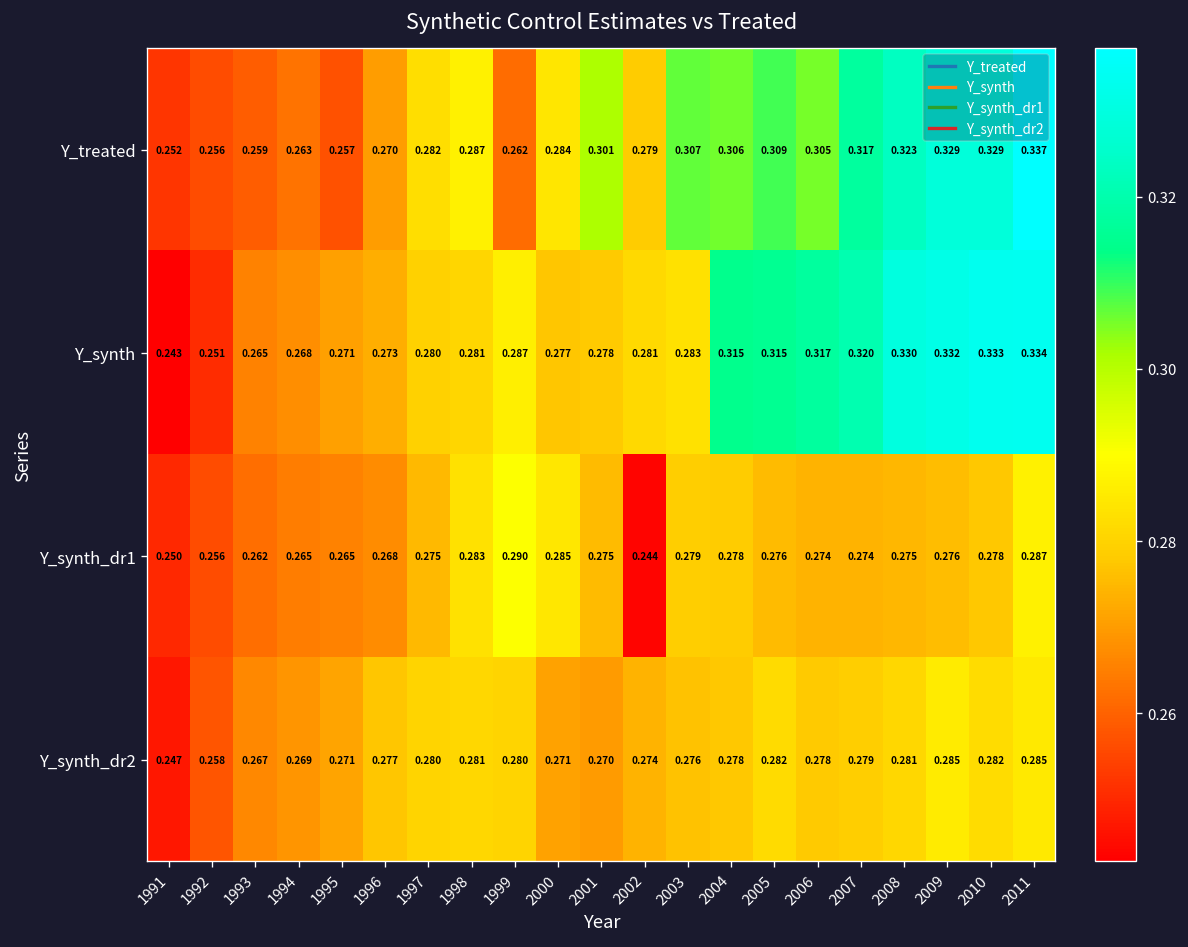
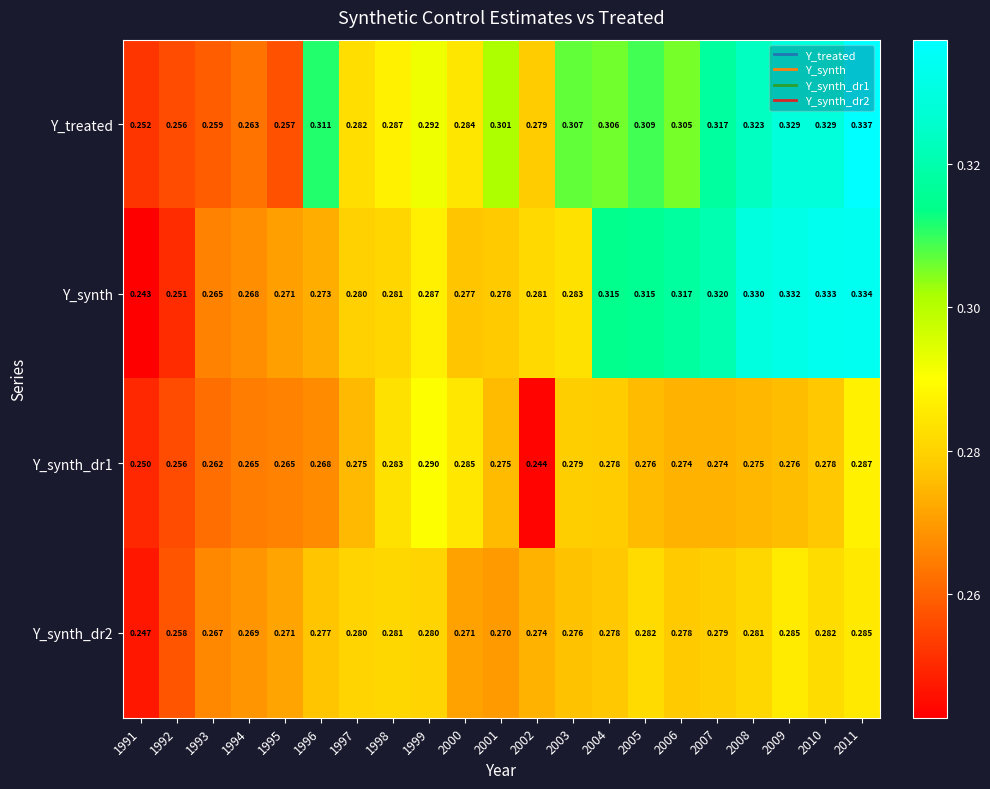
  {
    "Y_treated": {
      "1991": 0.252,
      "1992": 0.256,
      "1993": 0.259,
      "1994": 0.263,
      "1995": 0.257,
-     "1996": 0.270,
+     "1996": 0.311,
      "1997": 0.282,
      "1998": 0.287,
-     "1999": 0.262,
+     "1999": 0.292,
      "2000": 0.284,
      "2001": 0.301,
      "2002": 0.279,
      "2003": 0.307,
      "2004": 0.306,
      "2005": 0.309,
      "2006": 0.305,
      "2007": 0.317,
      "2008": 0.323,
      "2009": 0.329,
      "2010": 0.329,
      "2011": 0.337
    },
    "Y_synth": {
      "1991": 0.243,
      "1992": 0.251,
      "1993": 0.265,
      "1994": 0.268,
      "1995": 0.271,
      "1996": 0.273,
      "1997": 0.280,
      "1998": 0.281,
      "1999": 0.287,
      "2000": 0.277,
      "2001": 0.278,
      "2002": 0.281,
      "2003": 0.283,
      "2004": 0.315,
      "2005": 0.315,
      "2006": 0.317,
      "2007": 0.320,
      "2008": 0.330,
      "2009": 0.332,
      "2010": 0.333,
      "2011": 0.334
    },
    "Y_synth_dr1": {
      "1991": 0.250,
      "1992": 0.256,
      "1993": 0.262,
      "1994": 0.265,
      "1995": 0.265,
      "1996": 0.268,
      "1997": 0.275,
      "1998": 0.283,
      "1999": 0.290,
      "2000": 0.285,
      "2001": 0.275,
      "2002": 0.244,
      "2003": 0.279,
      "2004": 0.278,
      "2005": 0.276,
      "2006": 0.274,
      "2007": 0.274,
      "2008": 0.275,
      "2009": 0.276,
      "2010": 0.278,
      "2011": 0.287
    },
    "Y_synth_dr2": {
      "1991": 0.247,
      "1992": 0.258,
      "1993": 0.267,
      "1994": 0.269,
      "1995": 0.271,
      "1996": 0.277,
      "1997": 0.280,
      "1998": 0.281,
      "1999": 0.280,
      "2000": 0.271,
      "2001": 0.270,
      "2002": 0.274,
      "2003": 0.276,
      "2004": 0.278,
      "2005": 0.282,
      "2006": 0.278,
      "2007": 0.279,
      "2008": 0.281,
      "2009": 0.285,
      "2010": 0.282,
      "2011": 0.285
    }
  }
